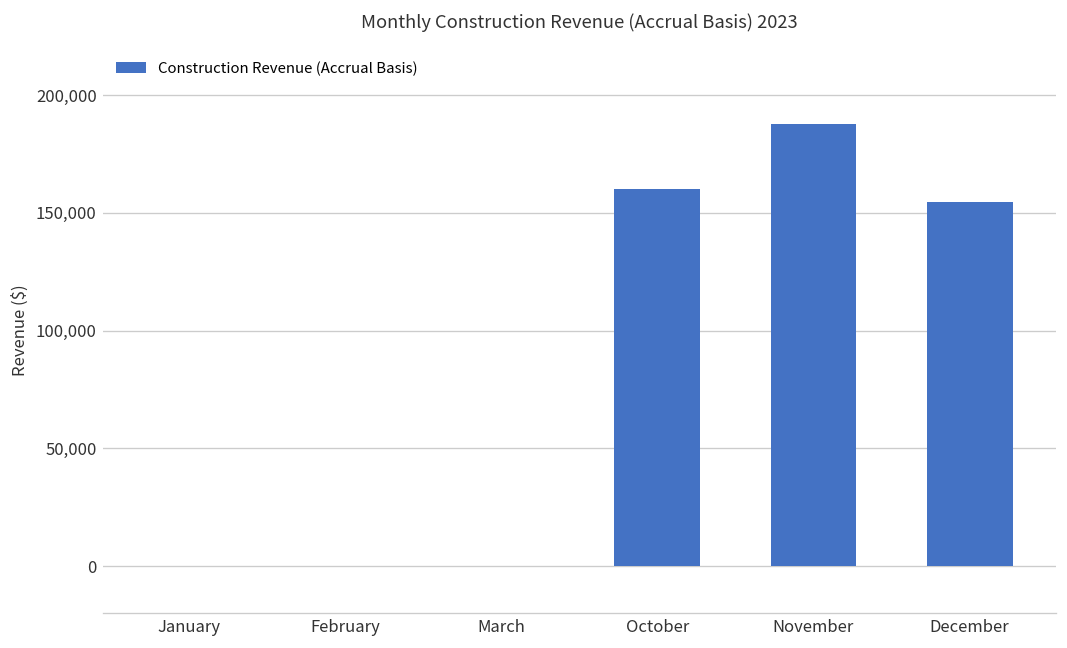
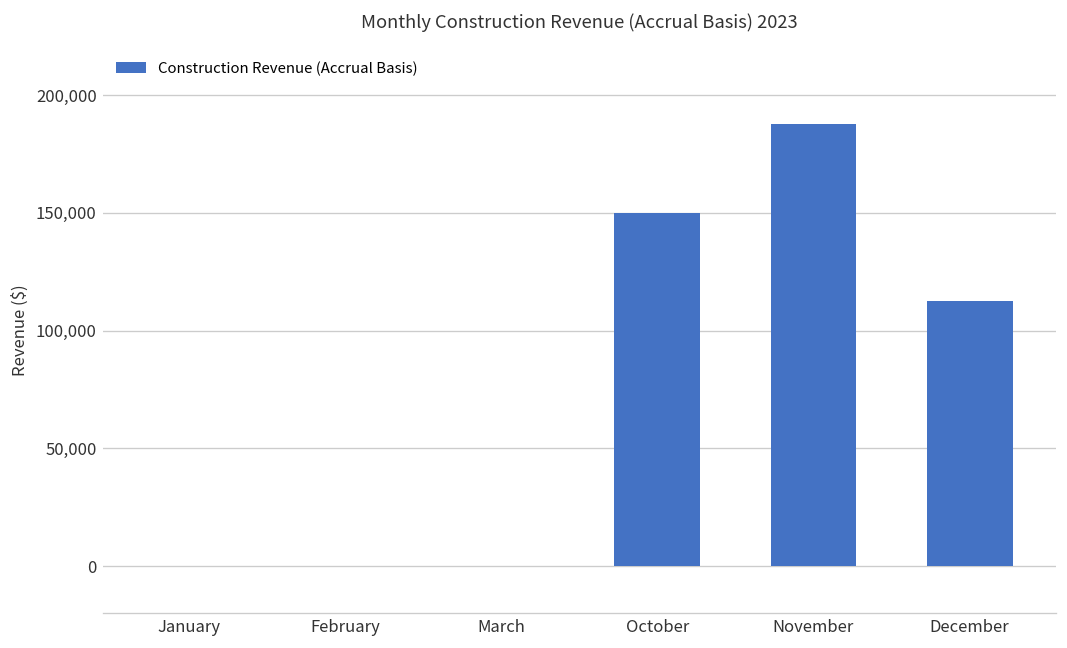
  {
    "January": "0",
    "February": "0",
    "March": "0",
-   "October": "160,000",
+   "October": "150,000",
    "November": "188,000",
-   "December": "155,000"
+   "December": "113,000"
  }
